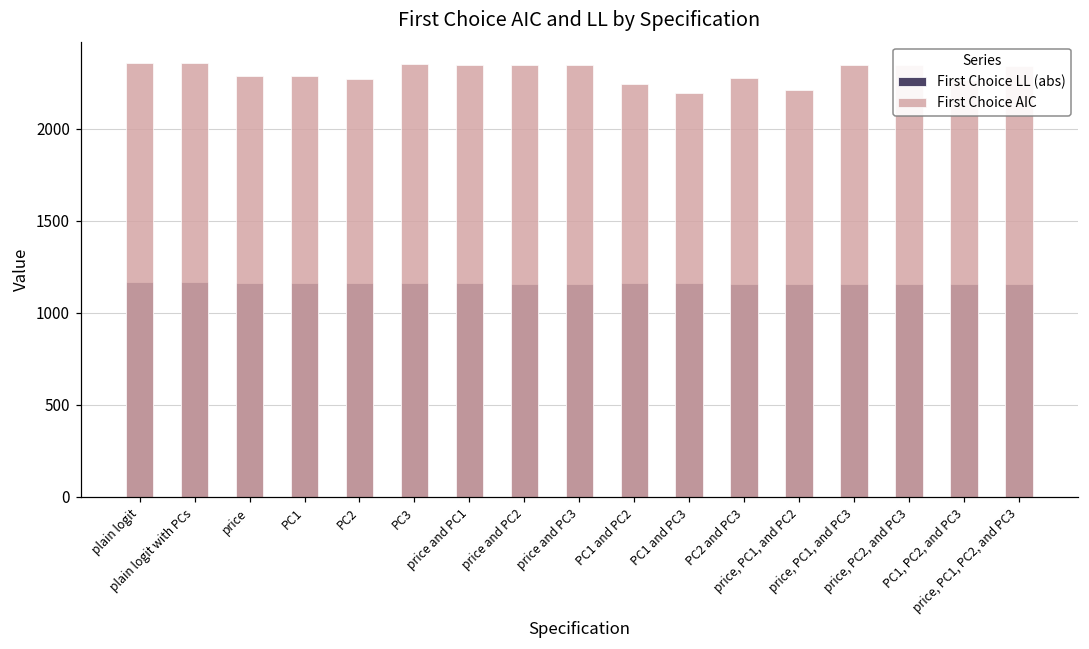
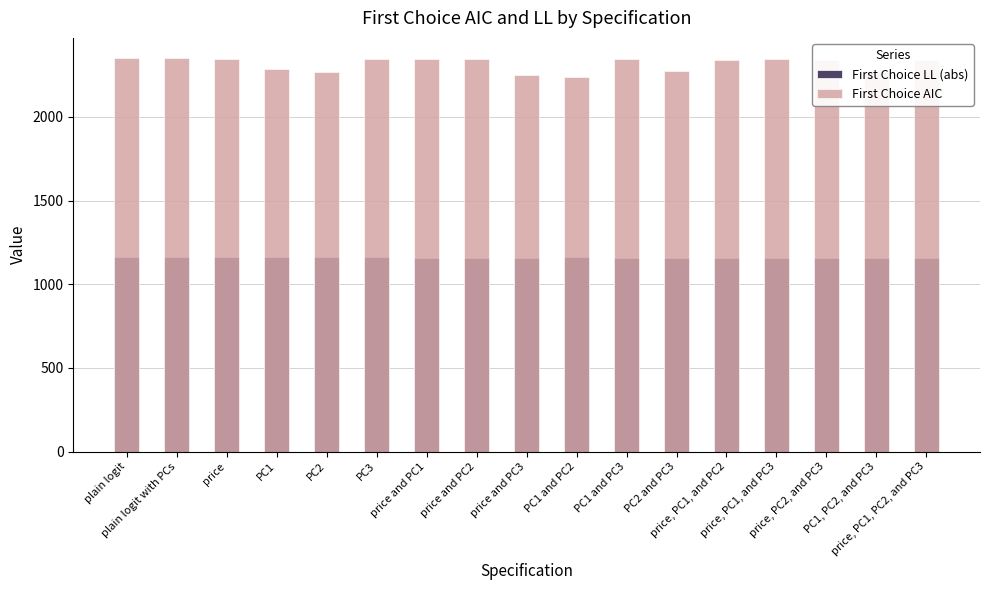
  {
    "First Choice AIC": {
      "plain logit": 2350,
      "plain logit with PCs": 2350,
-     "price": 2280,
+     "price": 2350,
      "PC1": 2290,
      "PC2": 2270,
      "PC3": 2350,
      "price and PC1": 2350,
      "price and PC2": 2340,
-     "price and PC3": 2340,
+     "price and PC3": 2250,
      "PC1 and PC2": 2240,
-     "PC1 and PC3": 2190,
+     "PC1 and PC3": 2350,
      "PC2 and PC3": 2270,
-     "price, PC1, and PC2": 2210,
+     "price, PC1, and PC2": 2340,
      "price, PC1, and PC3": 2340
    }
  }
